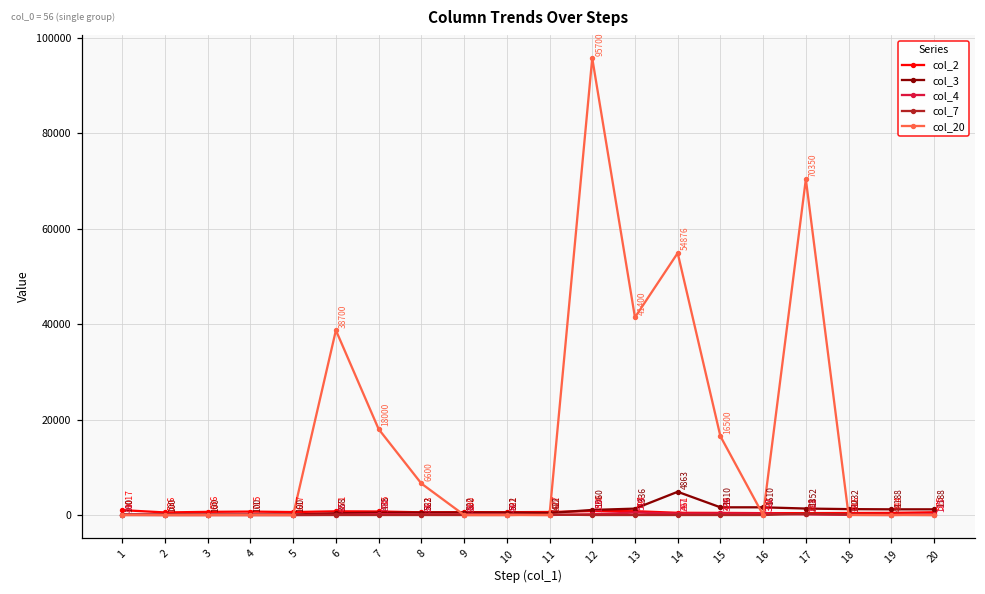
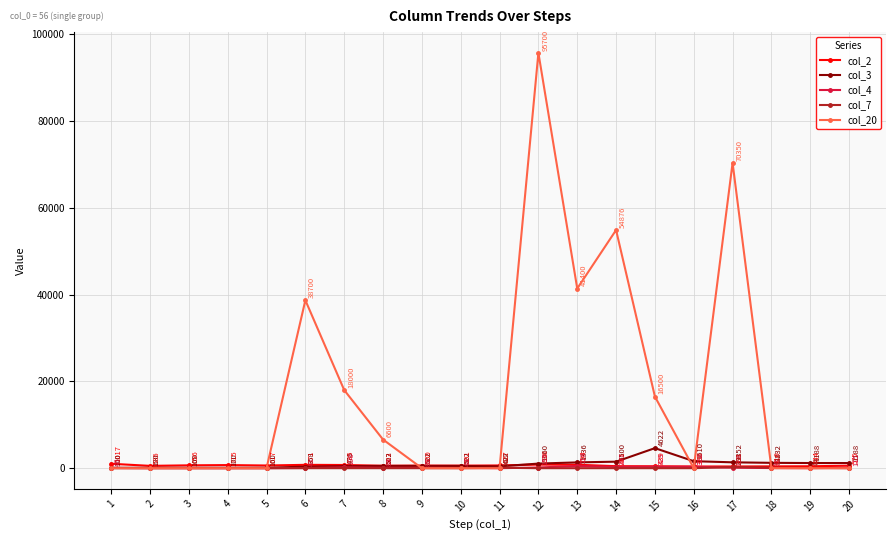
  {
    "col_3": {
-     "14": 4863,
-     "15": 1610
+     "14": 1500,
+     "15": 4622
    },
    "col_20": {
      "6": 38700,
      "7": 18000,
      "8": 6600,
      "12": 95700,
      "13": 41400,
      "14": 54876,
      "15": 16500,
      "17": 70350
    }
  }
